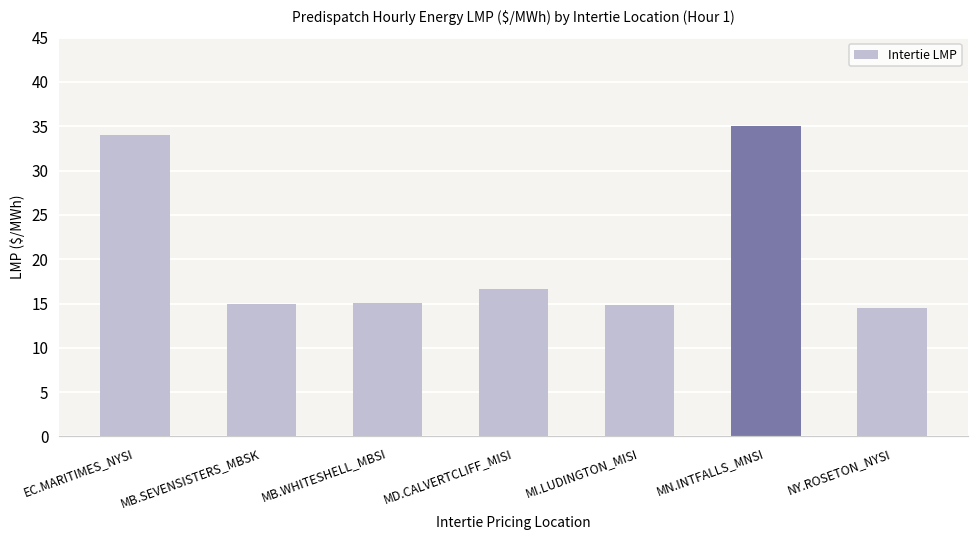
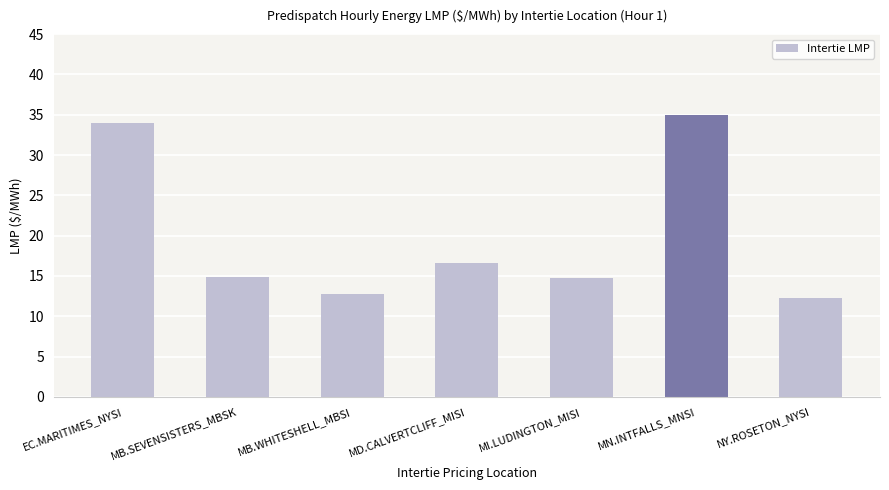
  {
    "EC.MARITIMES_NYSI": 34,
    "MB.SEVENSISTERS_MBSK": 15,
-   "MB.WHITESHELL_MBSI": 15,
+   "MB.WHITESHELL_MBSI": 13,
    "MD.CALVERTCLIFF_MISI": 17,
    "MI.LUDINGTON_MISI": 15,
    "MN.INTFALLS_MNSI": 35,
-   "NY.ROSETON_NYSI": 14
+   "NY.ROSETON_NYSI": 12
  }
